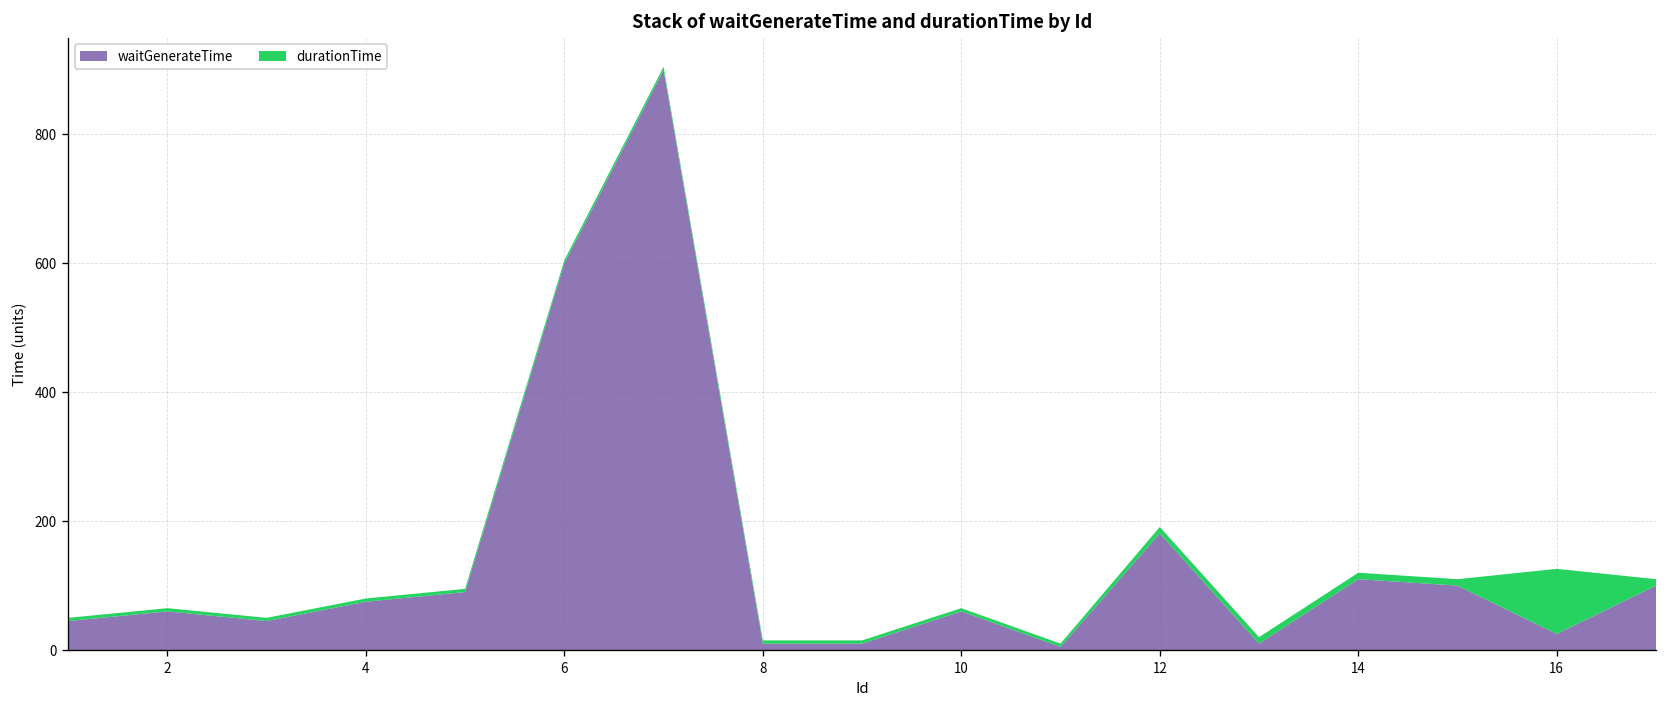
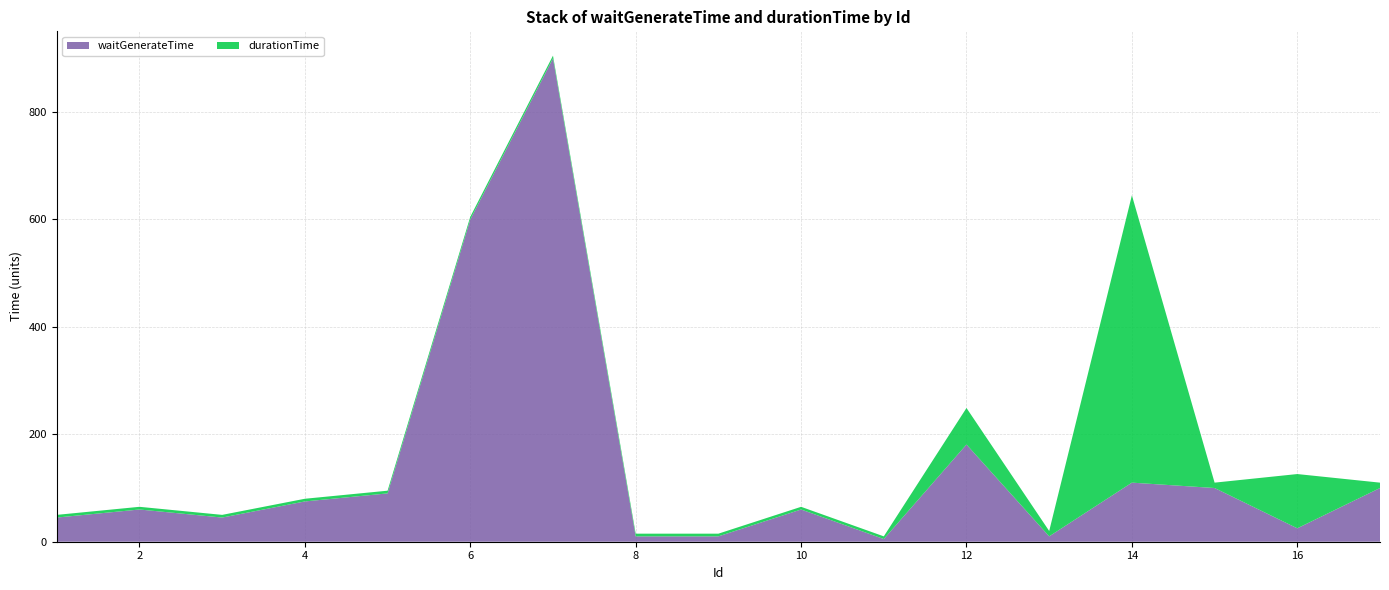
  {
    "waitGenerateTime": {
      "2": 60,
      "4": 80,
      "6": 600,
      "8": 10,
      "10": 60,
      "12": 180,
      "14": 110,
      "16": 30
    },
    "durationTime": {
      "2": 10,
      "4": 10,
      "6": 10,
      "8": 10,
      "10": 10,
-     "12": 10,
-     "14": 10,
+     "12": 70,
+     "14": 540,
      "16": 100
    }
  }
